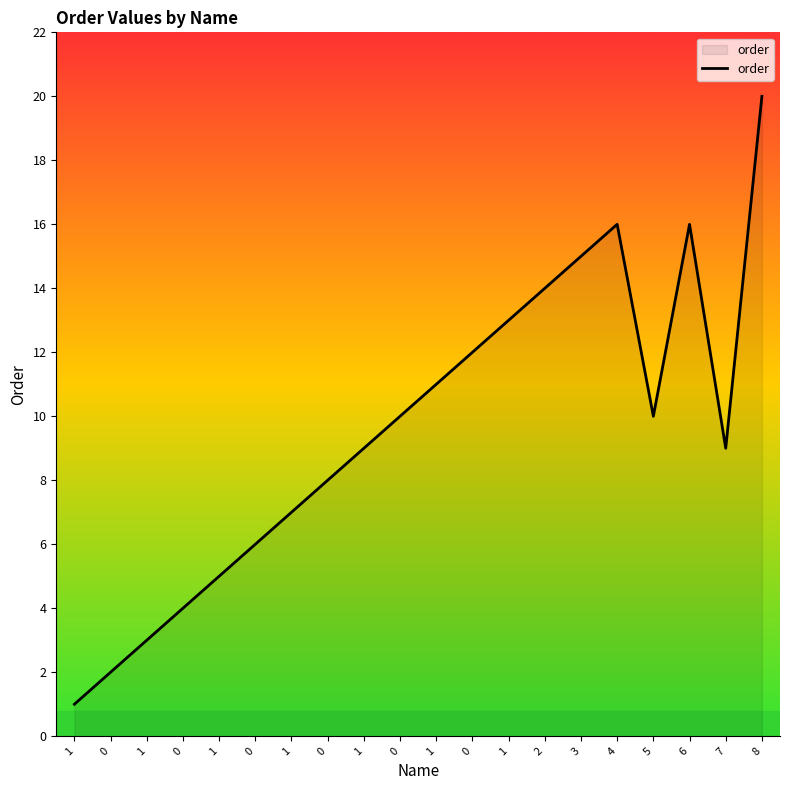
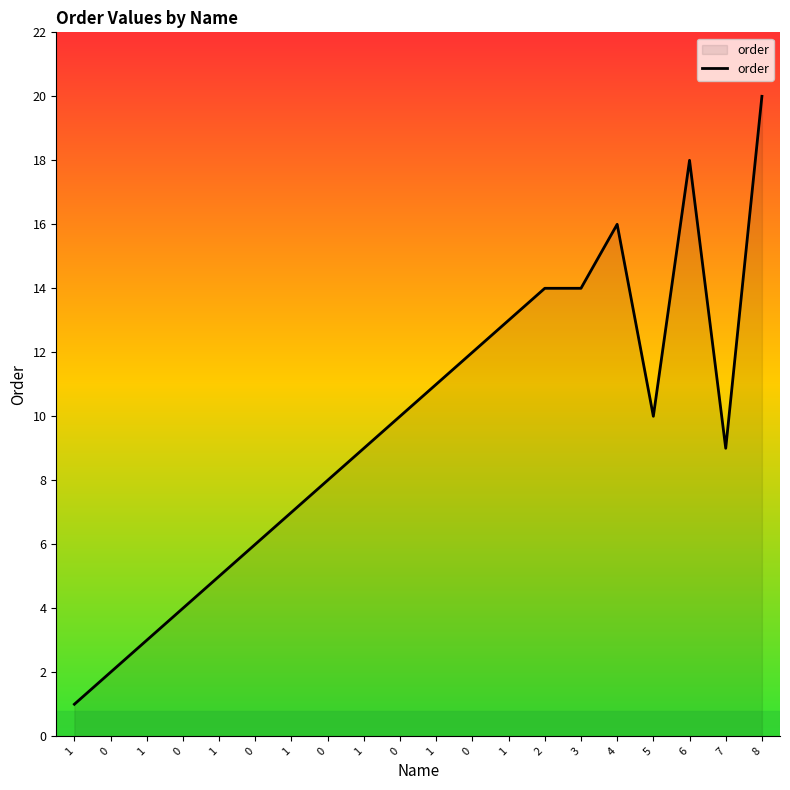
  {
    "2": 14,
-   "3": 15,
+   "3": 14,
    "4": 16,
    "5": 10,
-   "6": 16,
+   "6": 18,
    "7": 9,
    "8": 20
  }
